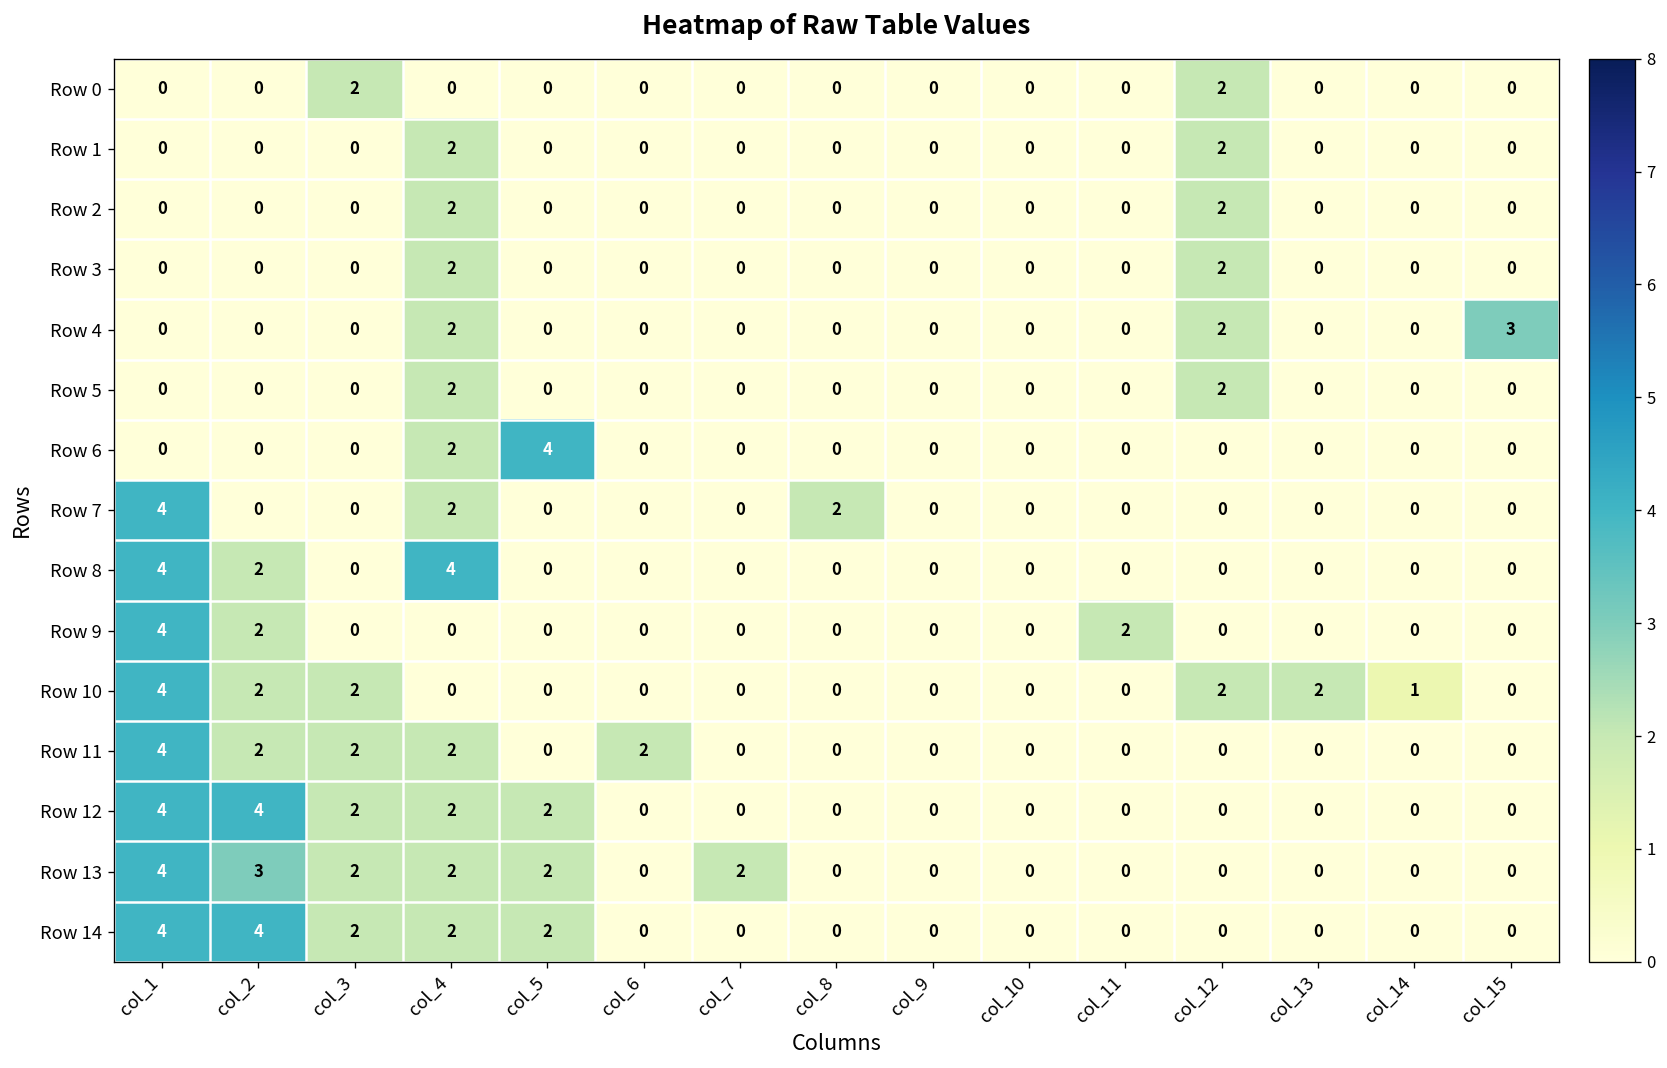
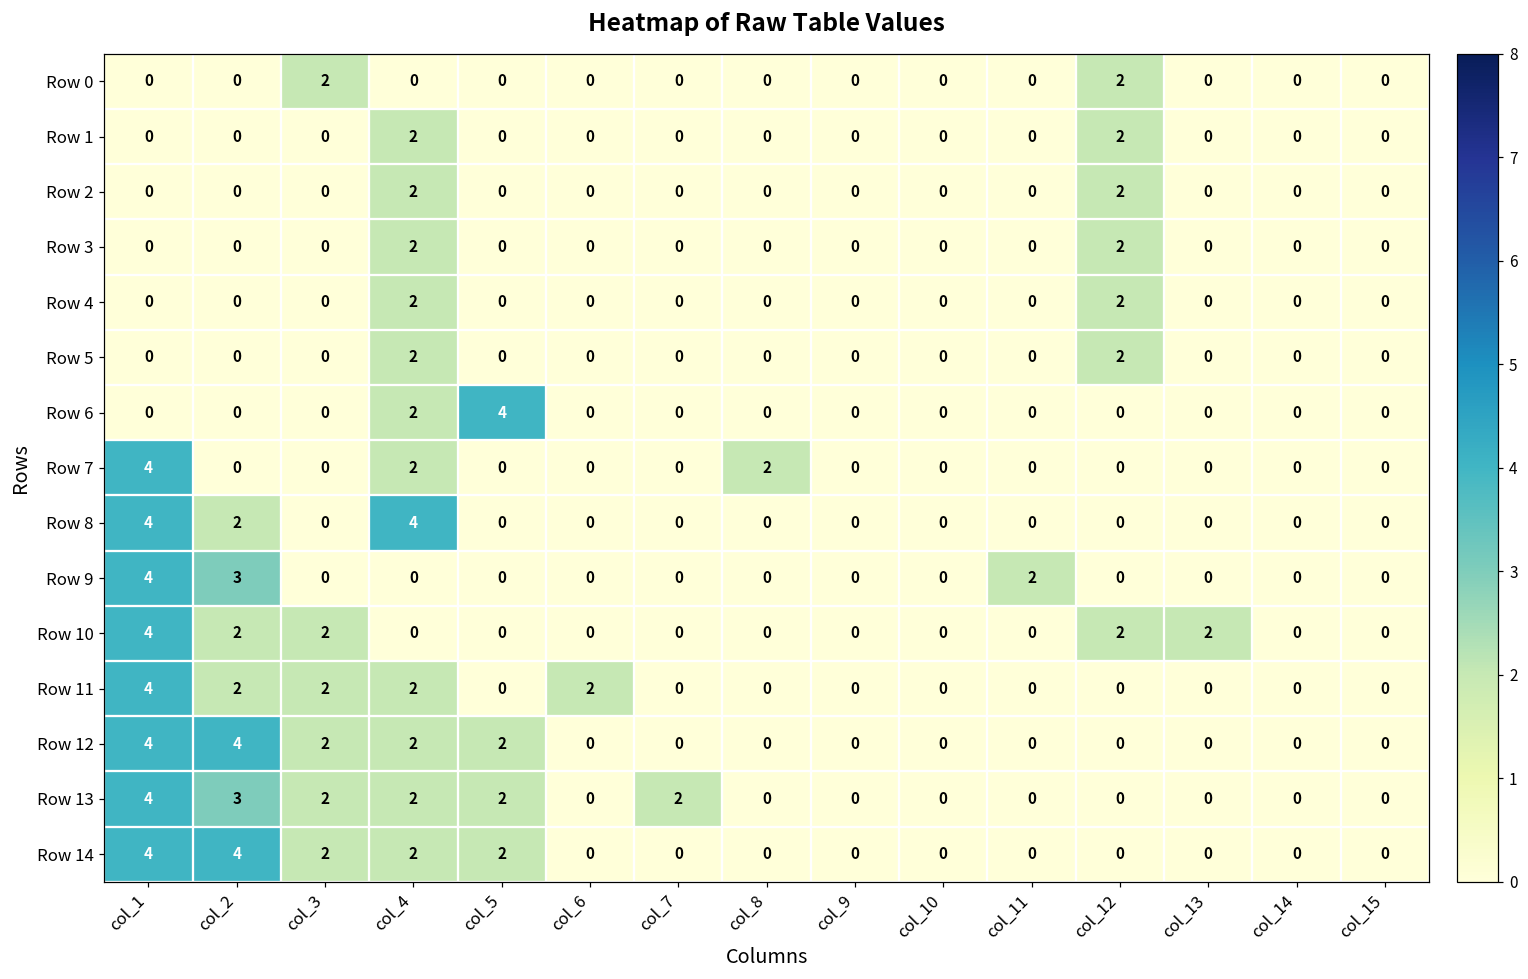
  {
    "Row 4": {
      "col_1": 0,
      "col_2": 0,
      "col_3": 0,
      "col_4": 2,
      "col_5": 0,
      "col_6": 0,
      "col_7": 0,
      "col_8": 0,
      "col_9": 0,
      "col_10": 0,
      "col_11": 0,
      "col_12": 2,
      "col_13": 0,
      "col_14": 0,
-     "col_15": 3
+     "col_15": 0
    },
    "Row 9": {
      "col_1": 4,
-     "col_2": 2,
+     "col_2": 3,
      "col_3": 0,
      "col_4": 0,
      "col_5": 0,
      "col_6": 0,
      "col_7": 0,
      "col_8": 0,
      "col_9": 0,
      "col_10": 0,
      "col_11": 2,
      "col_12": 0,
      "col_13": 0,
      "col_14": 0,
      "col_15": 0
    },
    "Row 10": {
      "col_1": 4,
      "col_2": 2,
      "col_3": 2,
      "col_4": 0,
      "col_5": 0,
      "col_6": 0,
      "col_7": 0,
      "col_8": 0,
      "col_9": 0,
      "col_10": 0,
      "col_11": 0,
      "col_12": 2,
      "col_13": 2,
-     "col_14": 1,
+     "col_14": 0,
      "col_15": 0
    }
  }
